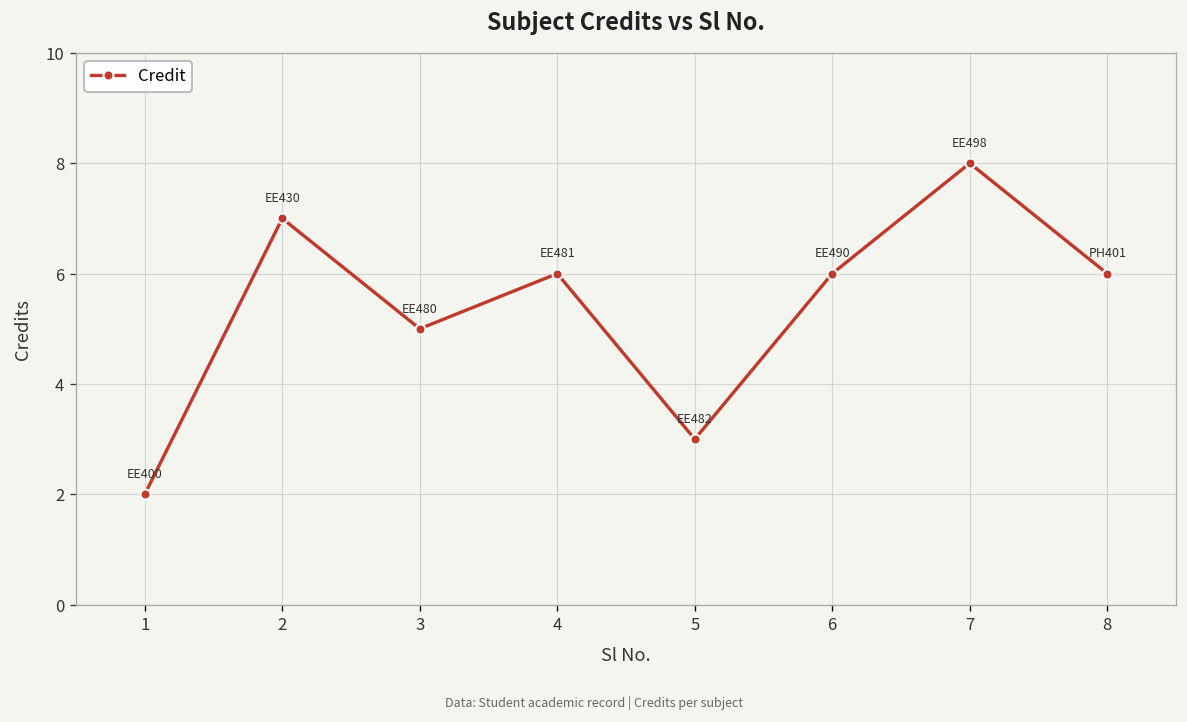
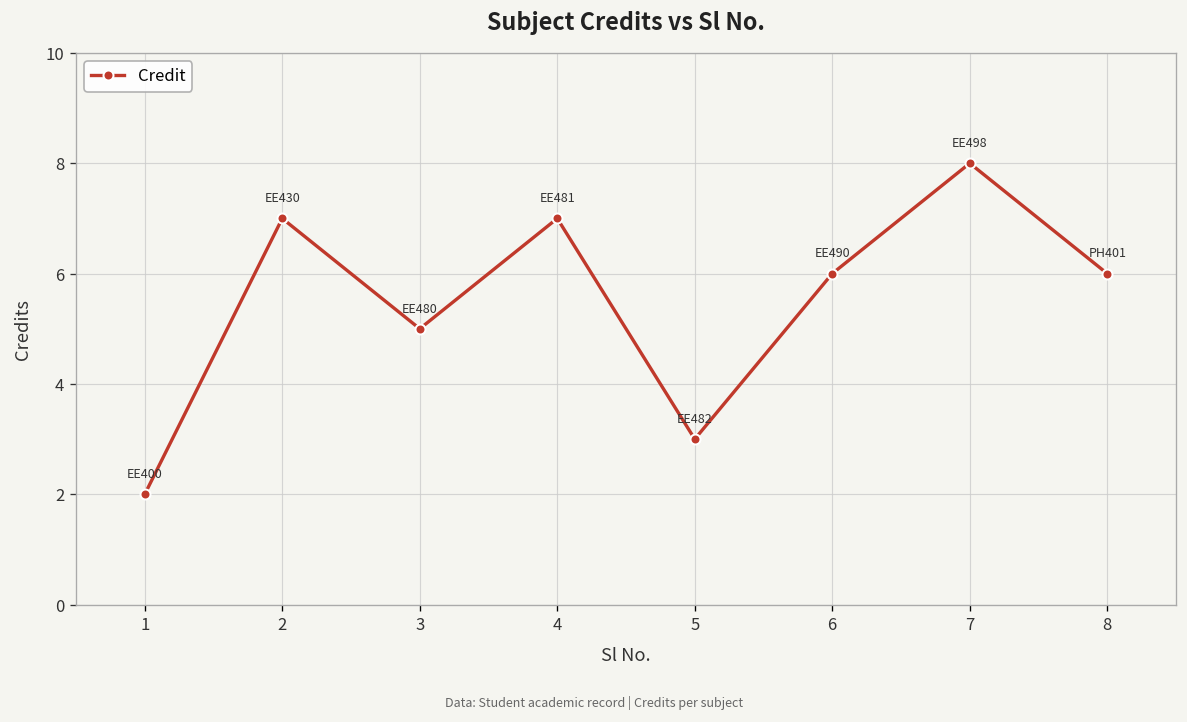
  {
    "1": 2,
    "2": 7,
    "3": 5,
-   "4": 6,
+   "4": 7,
    "5": 3,
    "6": 6,
    "7": 8,
    "8": 6
  }
